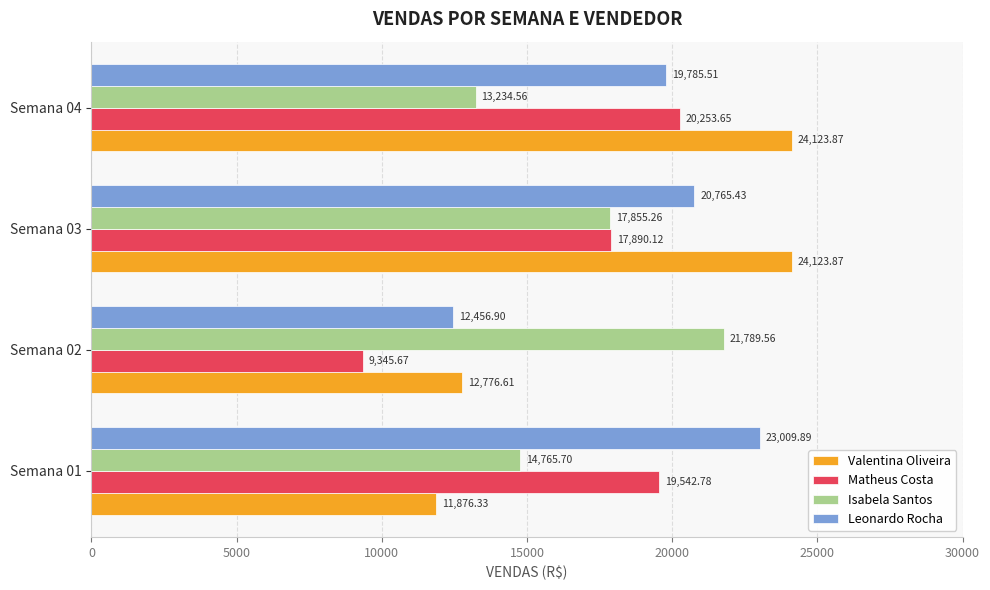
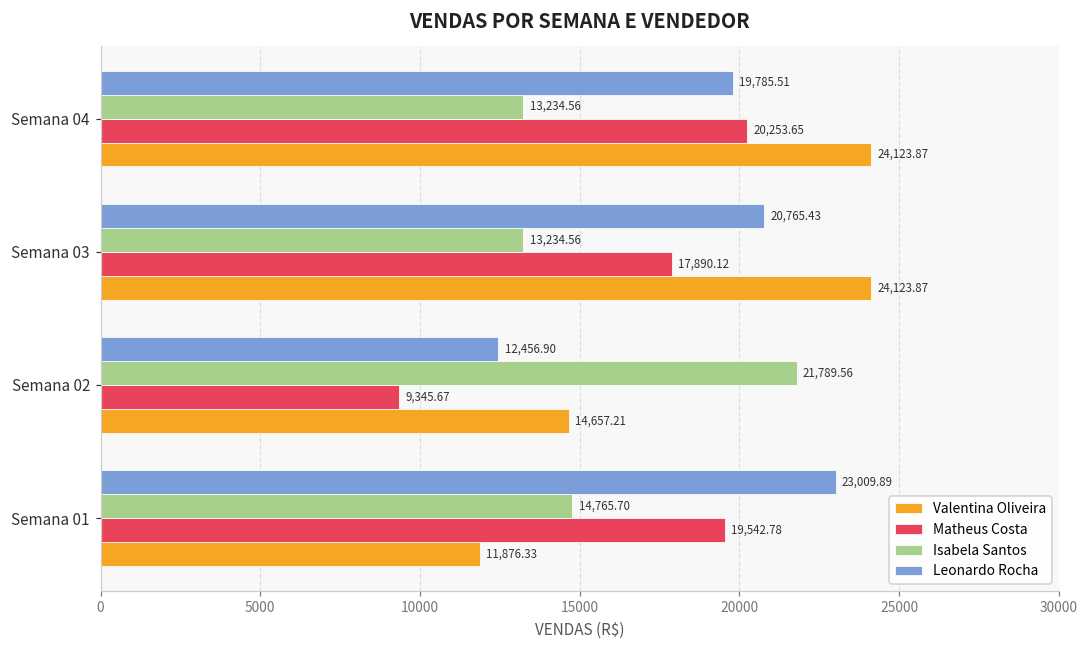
  {
    "Valentina Oliveira": {
      "Semana 04": "24,123.87",
      "Semana 03": "24,123.87",
-     "Semana 02": "12,776.61",
+     "Semana 02": "14,657.21",
      "Semana 01": "11,876.33"
    },
    "Matheus Costa": {
      "Semana 04": "20,253.65",
      "Semana 03": "17,890.12",
      "Semana 02": "9,345.67",
      "Semana 01": "19,542.78"
    },
    "Isabela Santos": {
      "Semana 04": "13,234.56",
-     "Semana 03": "17,855.26",
+     "Semana 03": "13,234.56",
      "Semana 02": "21,789.56",
      "Semana 01": "14,765.70"
    },
    "Leonardo Rocha": {
      "Semana 04": "19,785.51",
      "Semana 03": "20,765.43",
      "Semana 02": "12,456.90",
      "Semana 01": "23,009.89"
    }
  }
